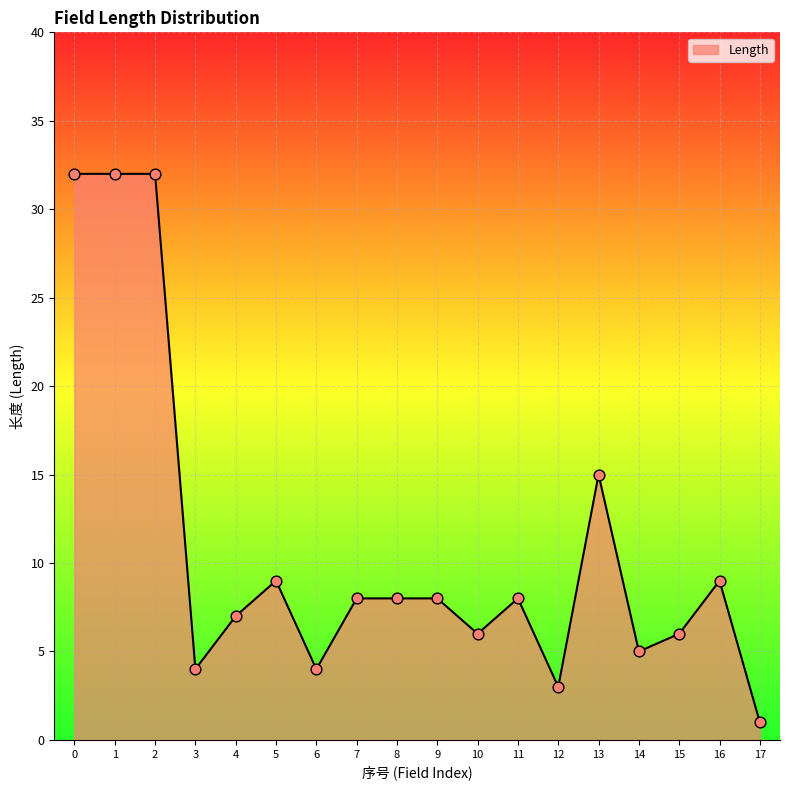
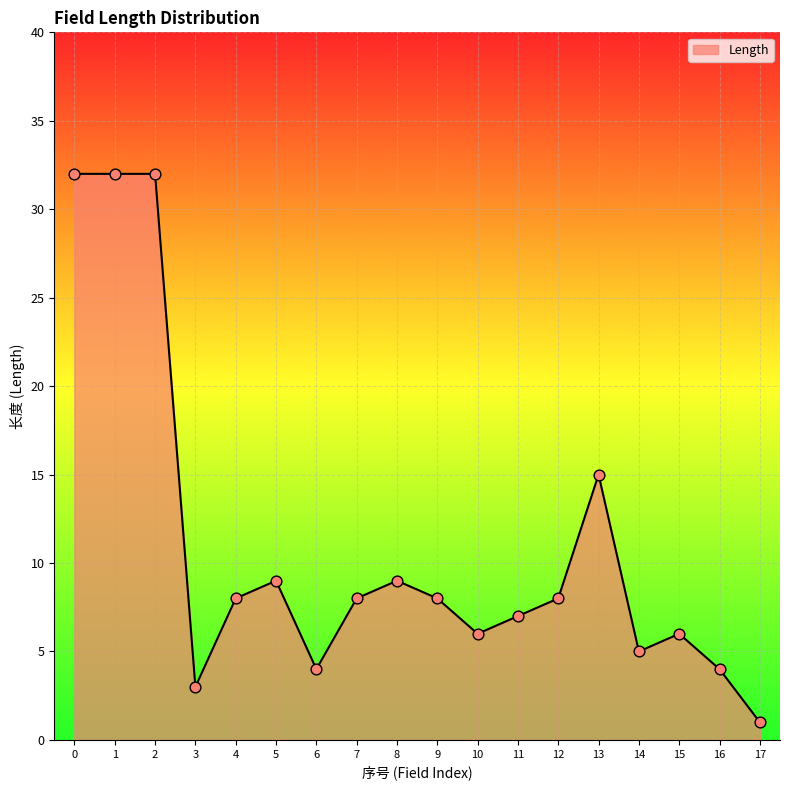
  {
    "0": 32,
    "1": 32,
    "2": 32,
-   "3": 4,
-   "4": 7,
+   "3": 3,
+   "4": 8,
    "5": 9,
    "6": 4,
    "7": 8,
-   "8": 8,
+   "8": 9,
    "9": 8,
    "10": 6,
-   "11": 8,
-   "12": 3,
+   "11": 7,
+   "12": 8,
    "13": 15,
    "14": 5,
    "15": 6,
-   "16": 9,
+   "16": 4,
    "17": 1
  }
